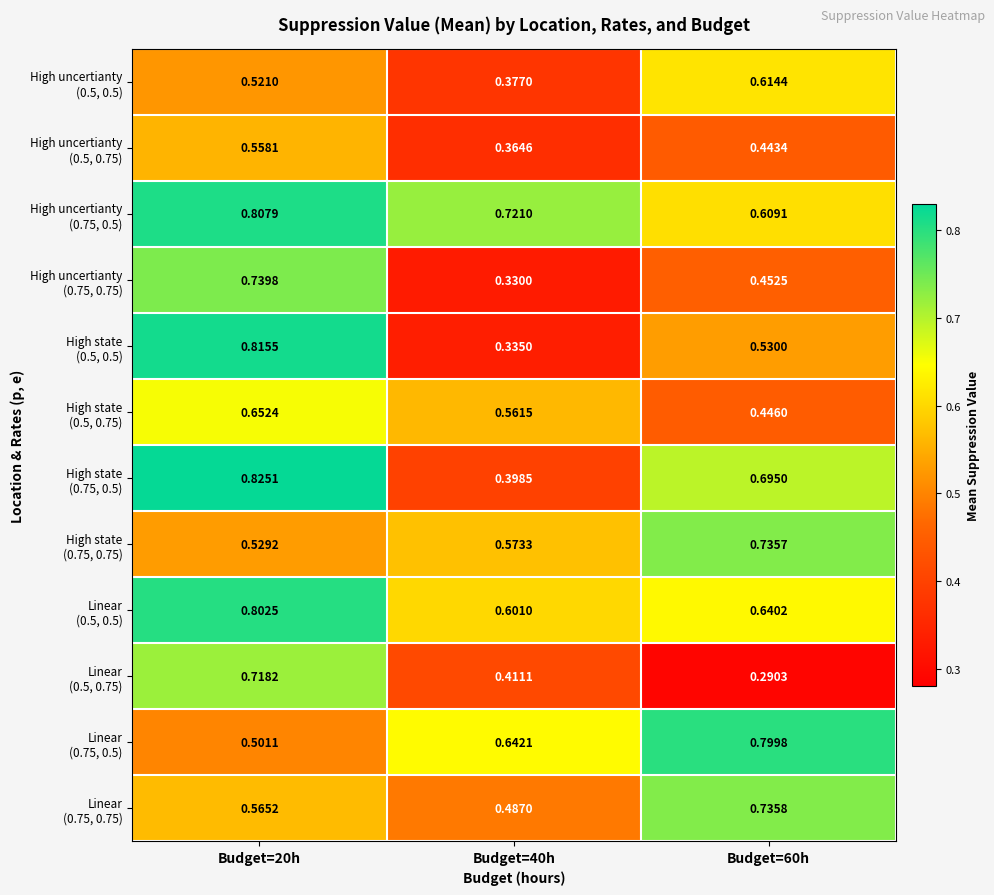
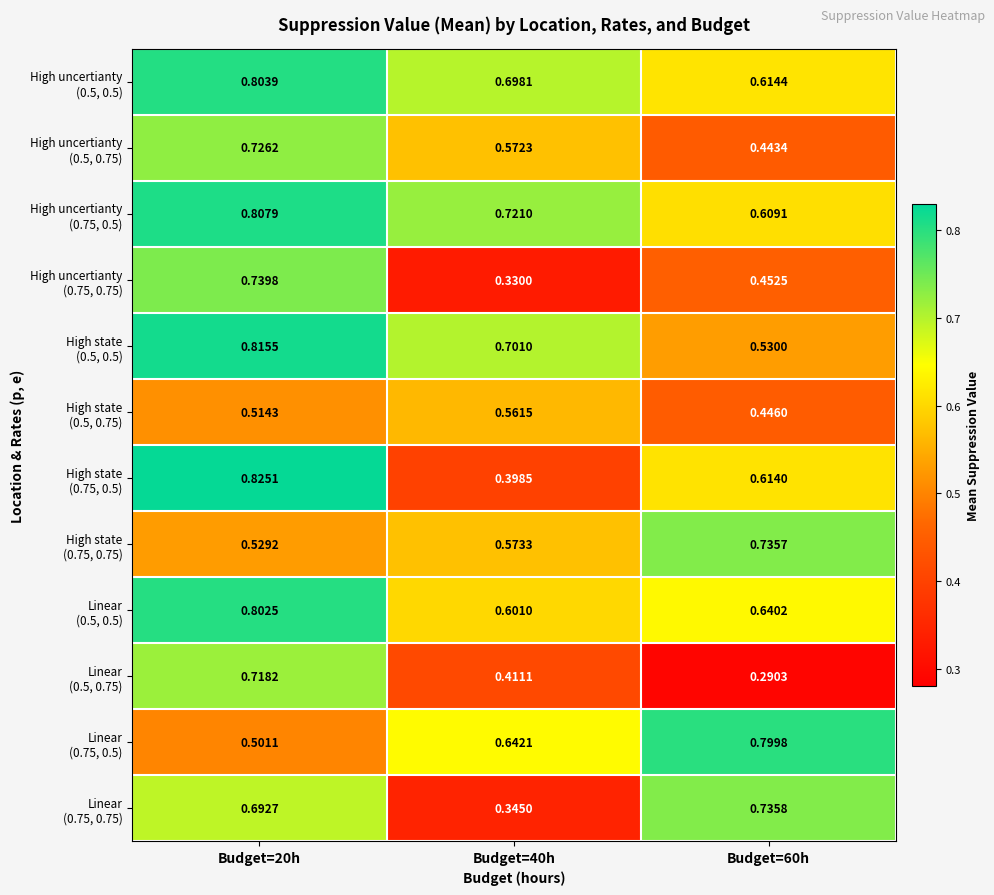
  {
    "High uncertianty (0.5, 0.5)": {
-     "Budget=20h": 0.5210,
-     "Budget=40h": 0.3770,
+     "Budget=20h": 0.8039,
+     "Budget=40h": 0.6981,
      "Budget=60h": 0.6144
    },
    "High uncertianty (0.5, 0.75)": {
-     "Budget=20h": 0.5581,
-     "Budget=40h": 0.3646,
+     "Budget=20h": 0.7262,
+     "Budget=40h": 0.5723,
      "Budget=60h": 0.4434
    },
    "High uncertianty (0.75, 0.5)": {
      "Budget=20h": 0.8079,
      "Budget=40h": 0.7210,
      "Budget=60h": 0.6091
    },
    "High uncertianty (0.75, 0.75)": {
      "Budget=20h": 0.7398,
      "Budget=40h": 0.3300,
      "Budget=60h": 0.4525
    },
    "High state (0.5, 0.5)": {
      "Budget=20h": 0.8155,
-     "Budget=40h": 0.3350,
+     "Budget=40h": 0.7010,
      "Budget=60h": 0.5300
    },
    "High state (0.5, 0.75)": {
-     "Budget=20h": 0.6524,
+     "Budget=20h": 0.5143,
      "Budget=40h": 0.5615,
      "Budget=60h": 0.4460
    },
    "High state (0.75, 0.5)": {
      "Budget=20h": 0.8251,
      "Budget=40h": 0.3985,
-     "Budget=60h": 0.6950
+     "Budget=60h": 0.6140
    },
    "High state (0.75, 0.75)": {
      "Budget=20h": 0.5292,
      "Budget=40h": 0.5733,
      "Budget=60h": 0.7357
    },
    "Linear (0.5, 0.5)": {
      "Budget=20h": 0.8025,
      "Budget=40h": 0.6010,
      "Budget=60h": 0.6402
    },
    "Linear (0.5, 0.75)": {
      "Budget=20h": 0.7182,
      "Budget=40h": 0.4111,
      "Budget=60h": 0.2903
    },
    "Linear (0.75, 0.5)": {
      "Budget=20h": 0.5011,
      "Budget=40h": 0.6421,
      "Budget=60h": 0.7998
    },
    "Linear (0.75, 0.75)": {
-     "Budget=20h": 0.5652,
-     "Budget=40h": 0.4870,
+     "Budget=20h": 0.6927,
+     "Budget=40h": 0.3450,
      "Budget=60h": 0.7358
    }
  }
